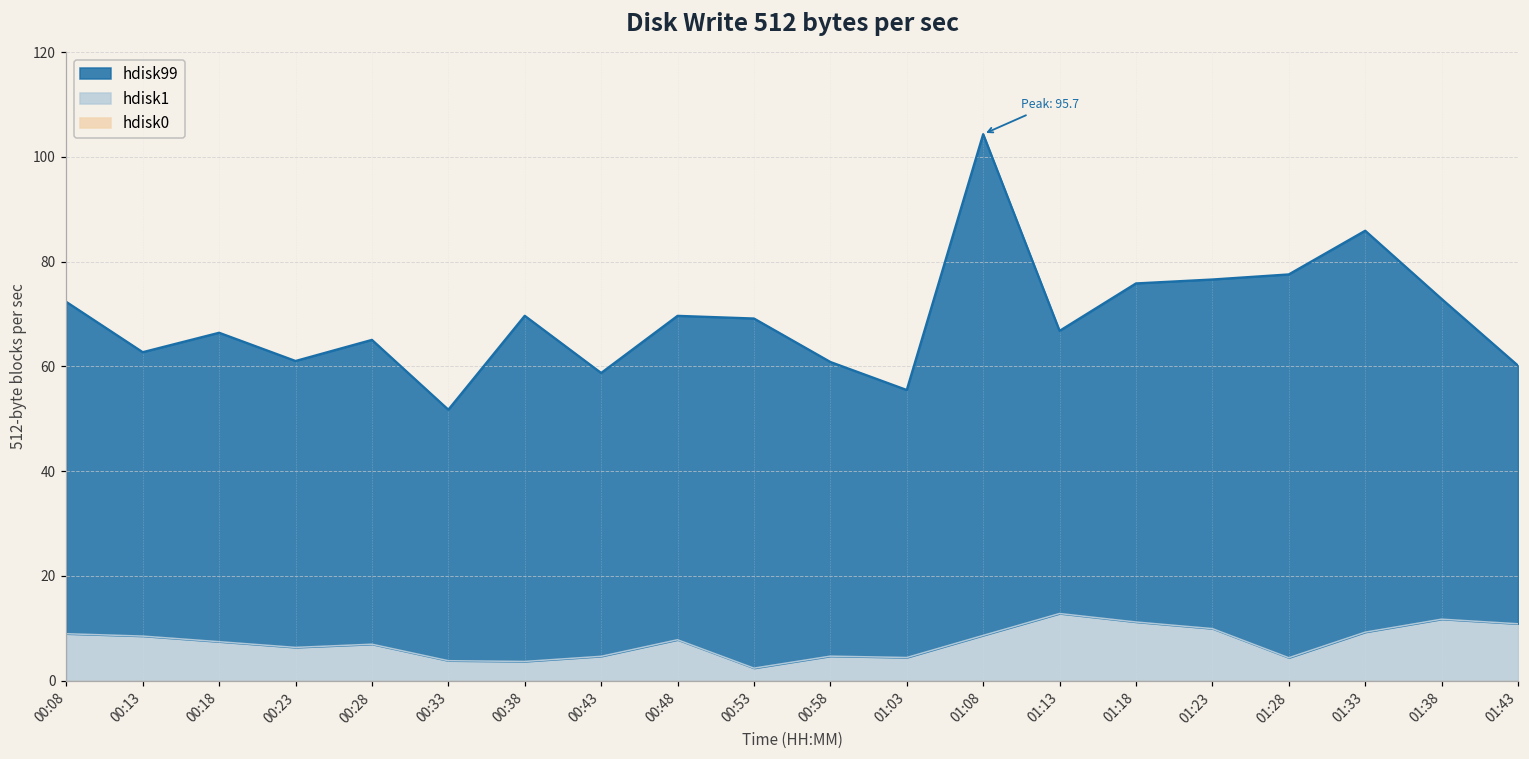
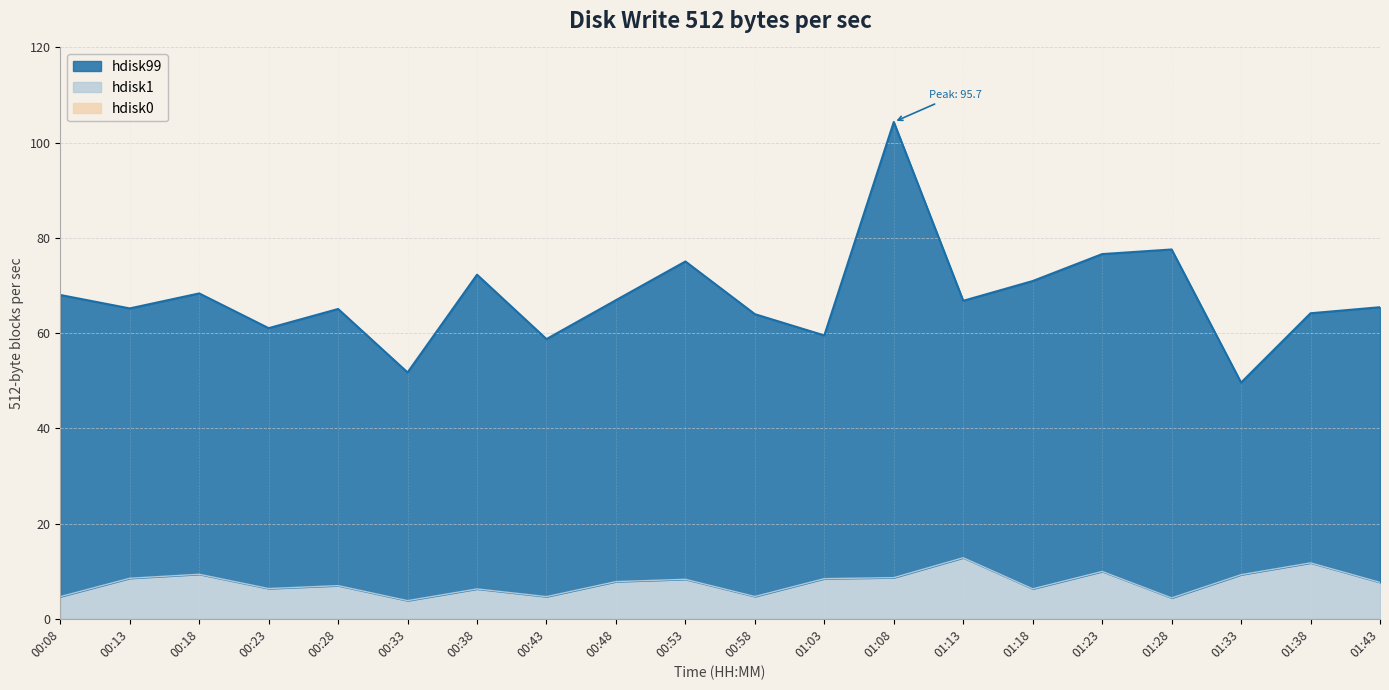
  {
    "hdisk0": {
      "00:08": 0,
      "00:13": 0,
      "00:18": 0,
      "00:23": 0,
      "00:28": 0,
      "00:33": 0,
      "00:38": 0,
      "00:43": 0,
      "00:48": 0,
      "00:53": 0,
      "00:58": 0,
      "01:03": 0,
      "01:08": 0,
      "01:13": 0,
      "01:18": 0,
      "01:23": 0,
      "01:28": 0,
      "01:33": 0,
      "01:38": 0,
      "01:43": 0
    },
    "hdisk1": {
-     "00:08": 9,
+     "00:08": 5,
      "00:13": 9,
-     "00:18": 7,
+     "00:18": 9,
      "00:23": 6,
      "00:28": 7,
      "00:33": 4,
-     "00:38": 4,
+     "00:38": 6,
      "00:43": 5,
      "00:48": 8,
-     "00:53": 2,
+     "00:53": 8,
      "00:58": 5,
-     "01:03": 4,
+     "01:03": 8,
      "01:08": 9,
      "01:13": 13,
-     "01:18": 11,
+     "01:18": 6,
      "01:23": 10,
      "01:28": 4,
      "01:33": 9,
      "01:38": 12,
-     "01:43": 11
+     "01:43": 8
    },
    "hdisk99": {
      "00:08": 63,
-     "00:13": 54,
+     "00:13": 57,
      "00:18": 59,
      "00:23": 55,
      "00:28": 58,
      "00:33": 48,
      "00:38": 66,
      "00:43": 54,
-     "00:48": 62,
+     "00:48": 59,
      "00:53": 67,
-     "00:58": 56,
+     "00:58": 59,
      "01:03": 51,
      "01:13": 54,
      "01:18": 65,
      "01:23": 67,
      "01:28": 73,
-     "01:33": 77,
-     "01:38": 61,
-     "01:43": 49
+     "01:33": 40,
+     "01:38": 52,
+     "01:43": 58
    }
  }
